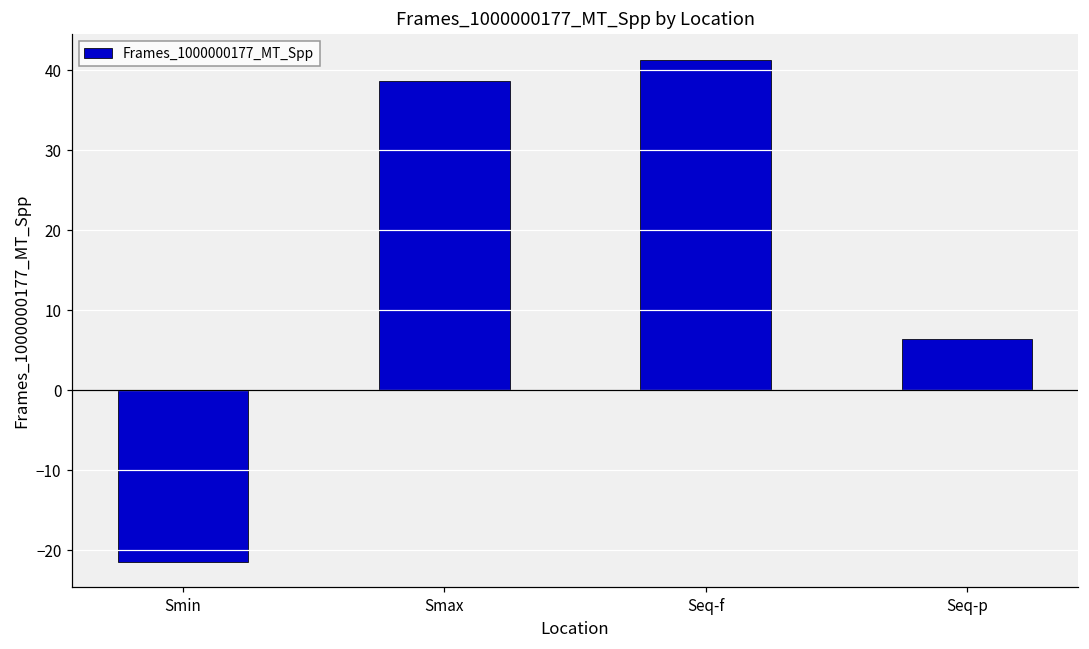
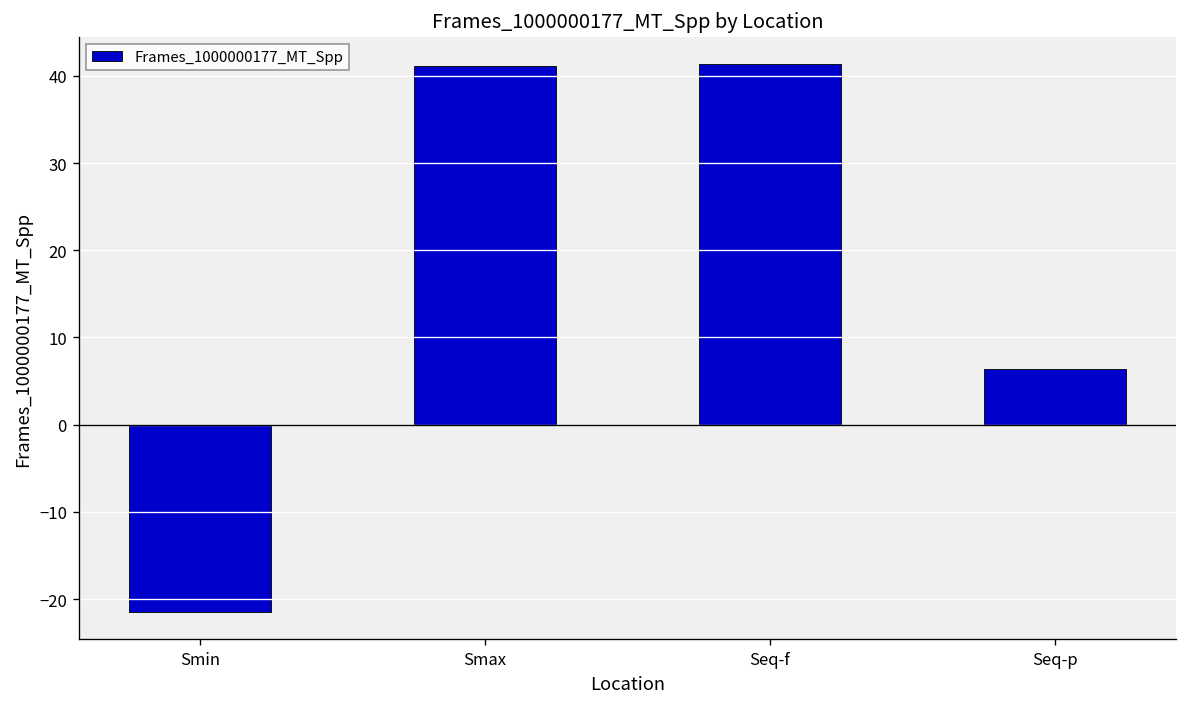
  {
    "Smin": -21,
-   "Smax": 39,
+   "Smax": 41,
    "Seq-f": 41,
    "Seq-p": 6
  }
